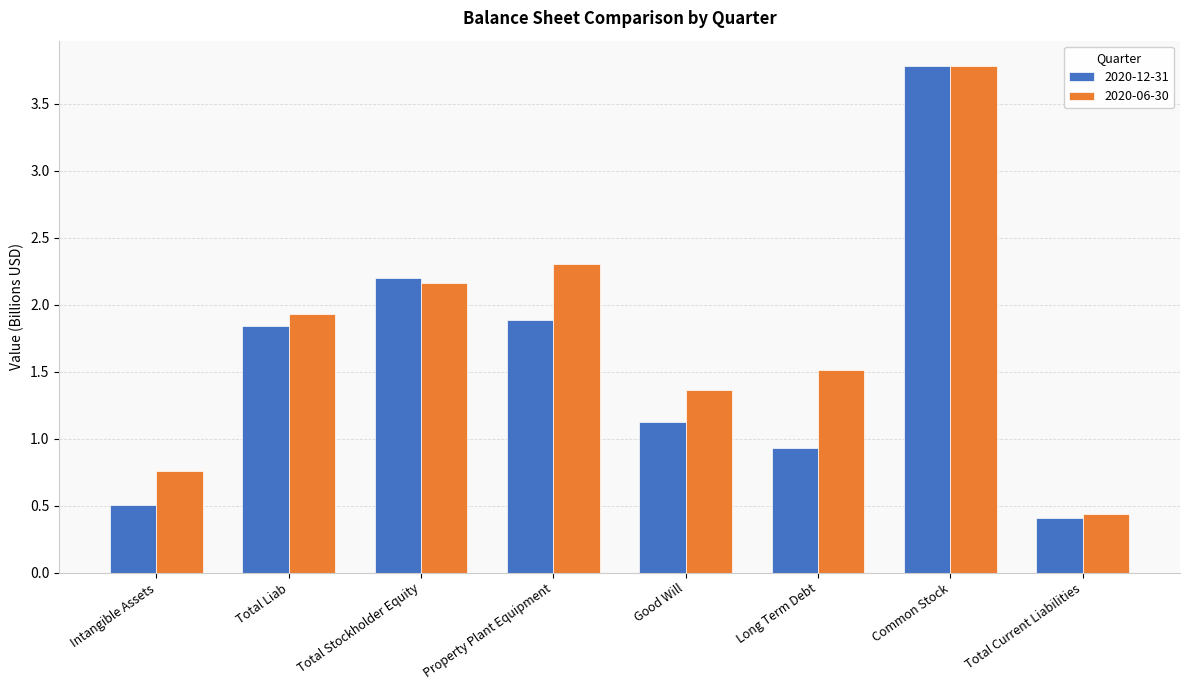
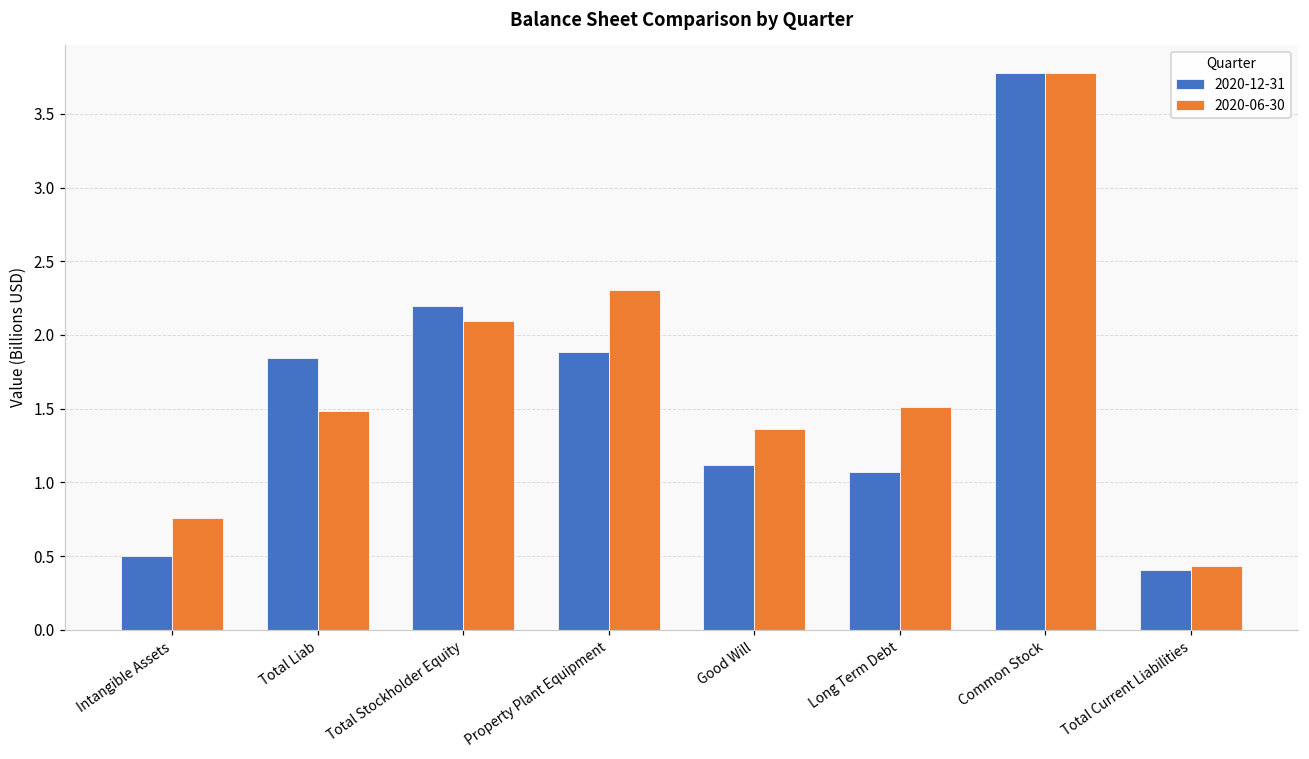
  {
    "2020-12-31": {
      "Intangible Assets": 0.50,
      "Total Liab": 1.84,
      "Total Stockholder Equity": 2.20,
      "Property Plant Equipment": 1.89,
      "Good Will": 1.12,
-     "Long Term Debt": 0.93,
+     "Long Term Debt": 1.07,
      "Common Stock": 3.78,
      "Total Current Liabilities": 0.41
    },
    "2020-06-30": {
      "Intangible Assets": 0.76,
-     "Total Liab": 1.93,
-     "Total Stockholder Equity": 2.16,
+     "Total Liab": 1.48,
+     "Total Stockholder Equity": 2.10,
      "Property Plant Equipment": 2.30,
      "Good Will": 1.36,
      "Long Term Debt": 1.51,
      "Common Stock": 3.78,
      "Total Current Liabilities": 0.44
    }
  }
